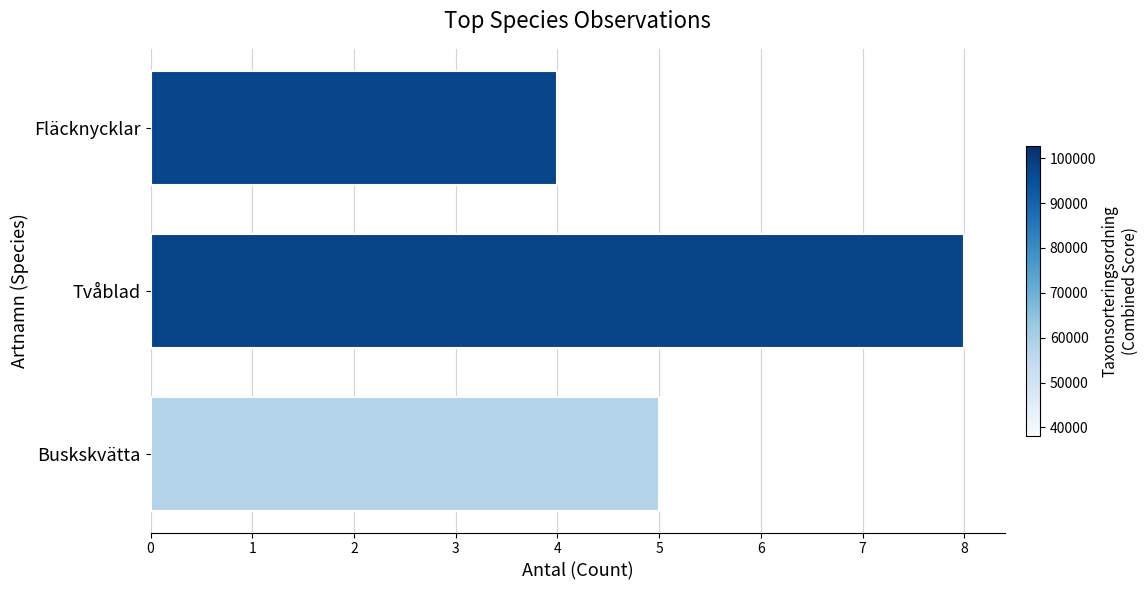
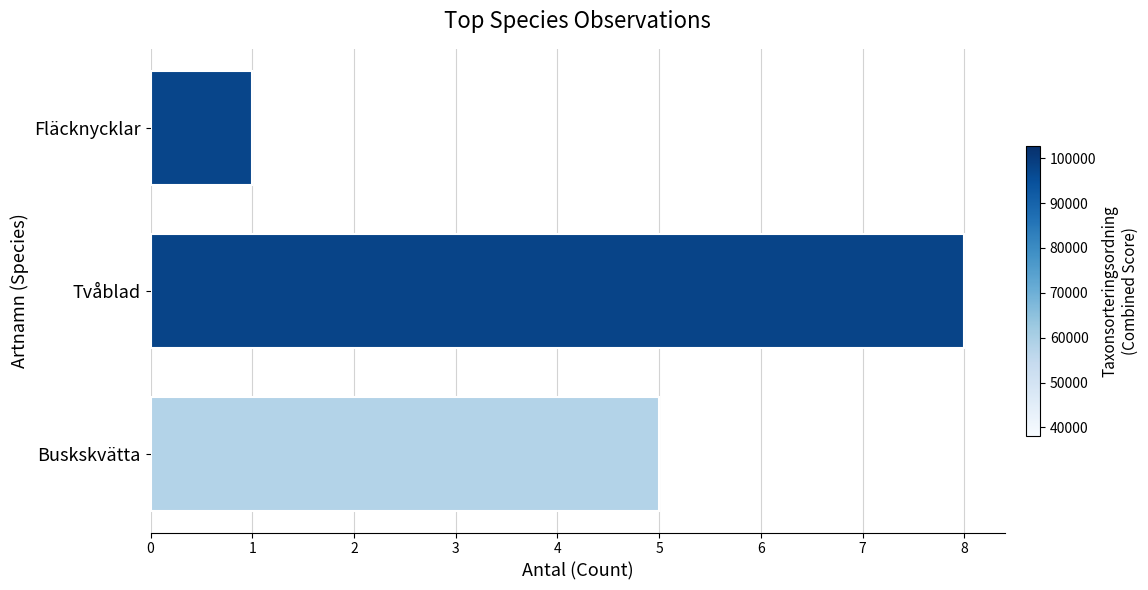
  {
-   "Fläcknycklar": 4,
+   "Fläcknycklar": 1,
    "Tvåblad": 8,
    "Buskskvätta": 5
  }
